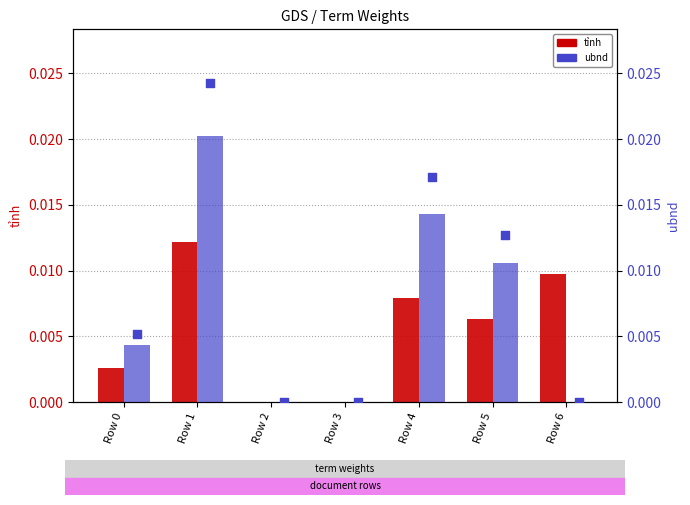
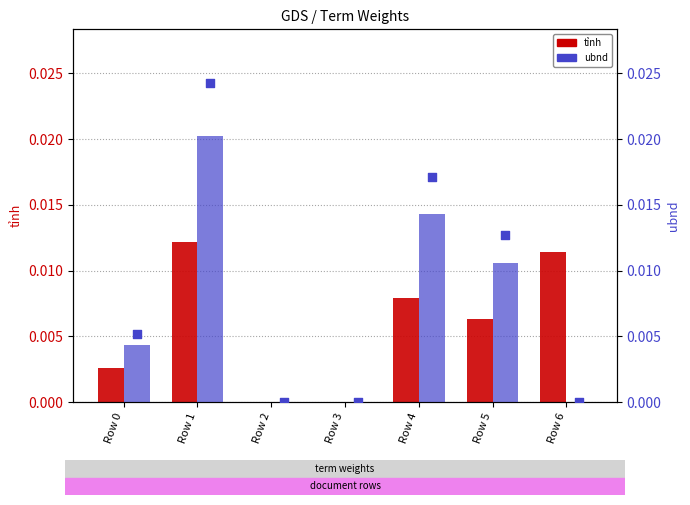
  {
    "tỉnh": {
      "Row 0": 0.0026,
      "Row 1": 0.0122,
      "Row 2": 0.0000,
      "Row 3": 0.0000,
      "Row 4": 0.0079,
      "Row 5": 0.0064,
-     "Row 6": 0.0097
+     "Row 6": 0.0114
    }
  }
